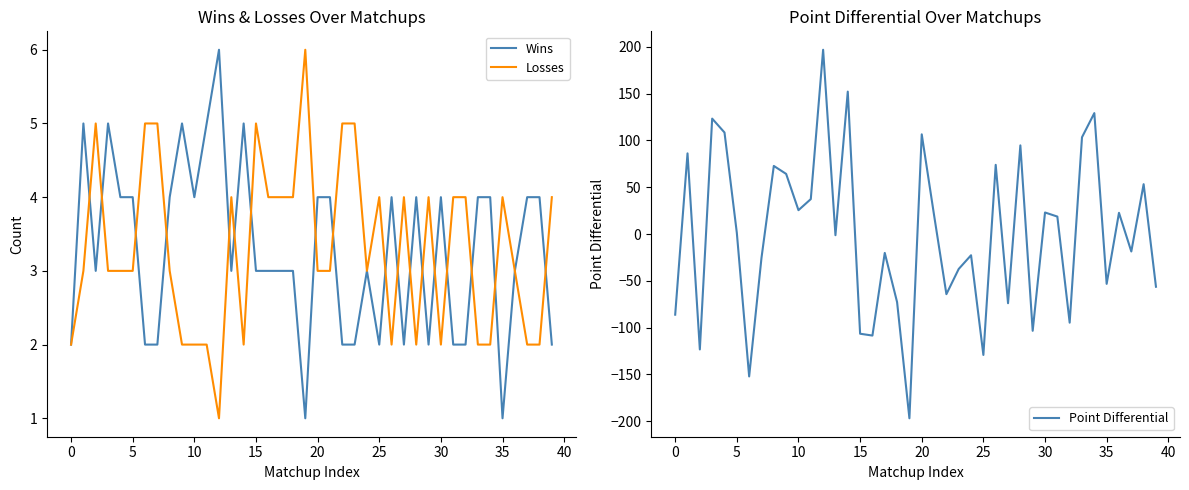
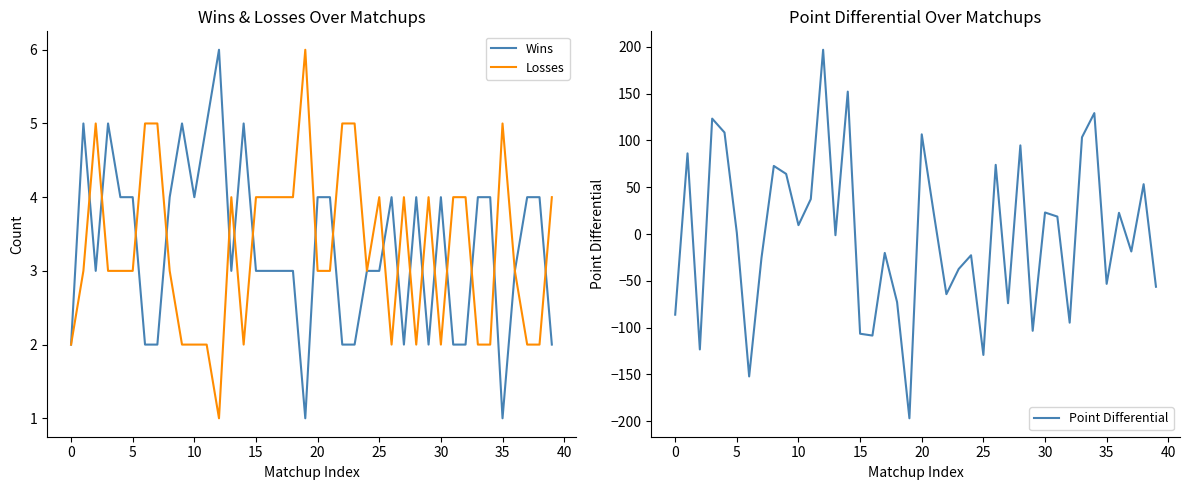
  {
    "Wins & Losses Over Matchups": {
      "Wins": {
        "5": 4,
        "10": 4,
        "15": 3,
        "20": 4,
-       "25": 2,
+       "25": 3,
        "30": 4,
        "35": 1
      },
      "Losses": {
        "5": 3,
        "10": 2,
-       "15": 5,
+       "15": 4,
        "20": 3,
        "25": 4,
        "30": 2,
-       "35": 4
+       "35": 5
      }
    },
    "Point Differential Over Matchups": {
      "0": -90,
      "5": 0,
-     "10": 30,
+     "10": 10,
      "15": -110,
      "20": 110,
      "25": -130,
      "30": 20,
      "35": -50
    }
  }
